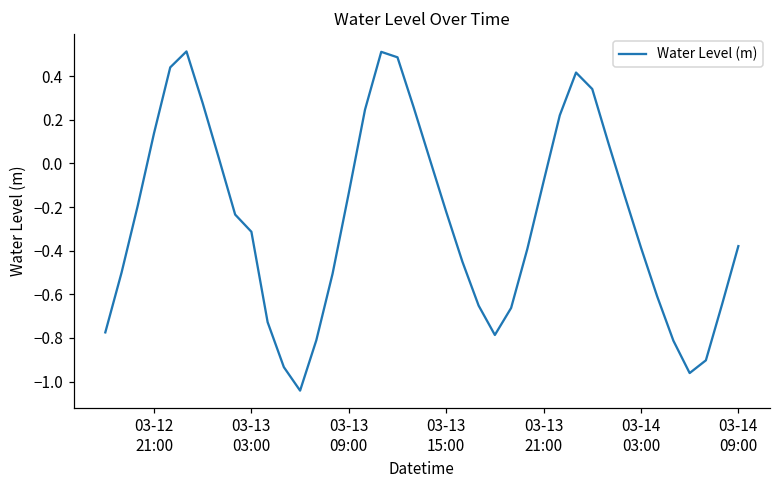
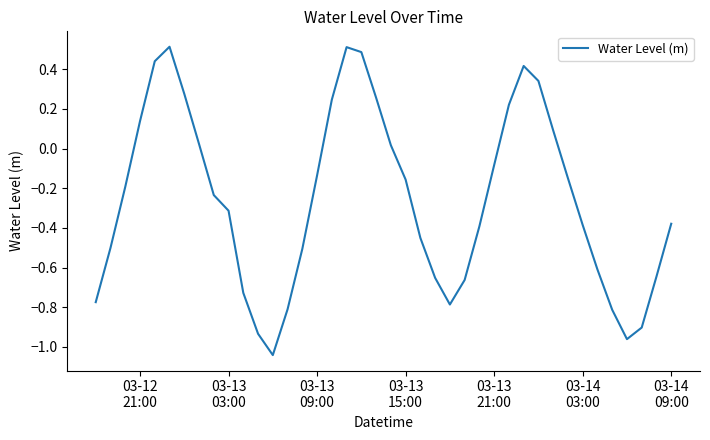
  {
    "03-12 21:00": 0.14,
    "03-13 03:00": -0.31,
    "03-13 09:00": -0.14,
-   "03-13 15:00": -0.22,
+   "03-13 15:00": -0.16,
    "03-13 21:00": -0.08,
    "03-14 03:00": -0.39,
    "03-14 09:00": -0.38
  }
